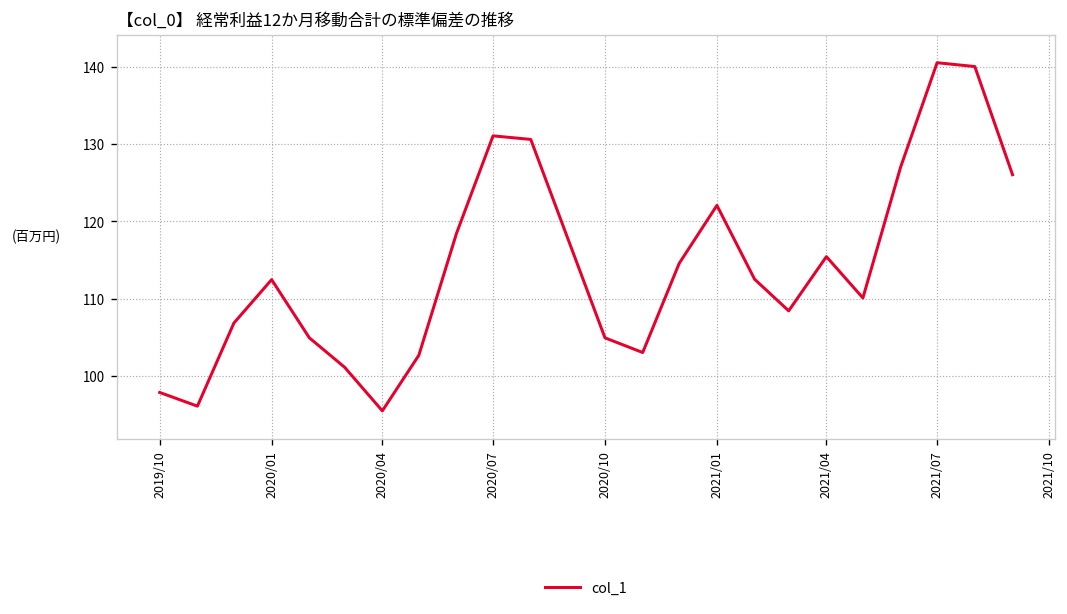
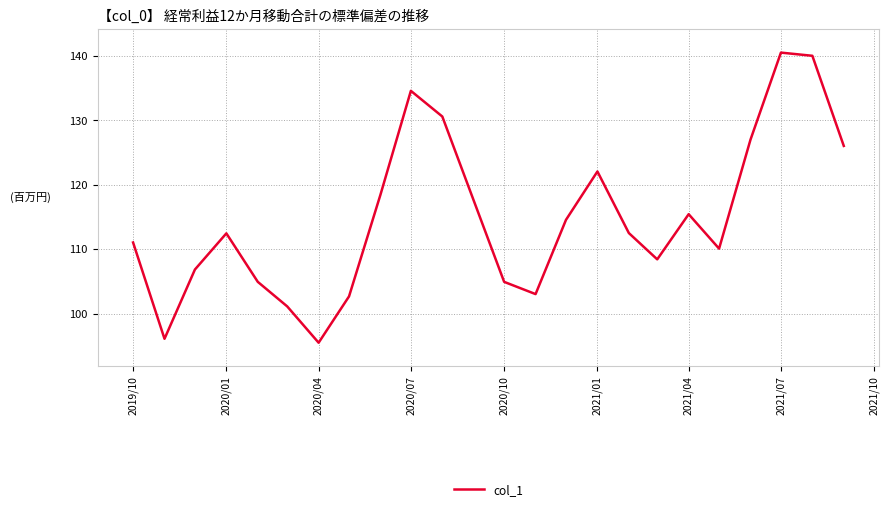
  {
-   "2019/10": 98,
+   "2019/10": 111,
    "2020/01": 112,
    "2020/04": 96,
-   "2020/07": 131,
+   "2020/07": 135,
    "2020/10": 105,
    "2021/01": 122,
    "2021/04": 115,
    "2021/07": 141
  }
